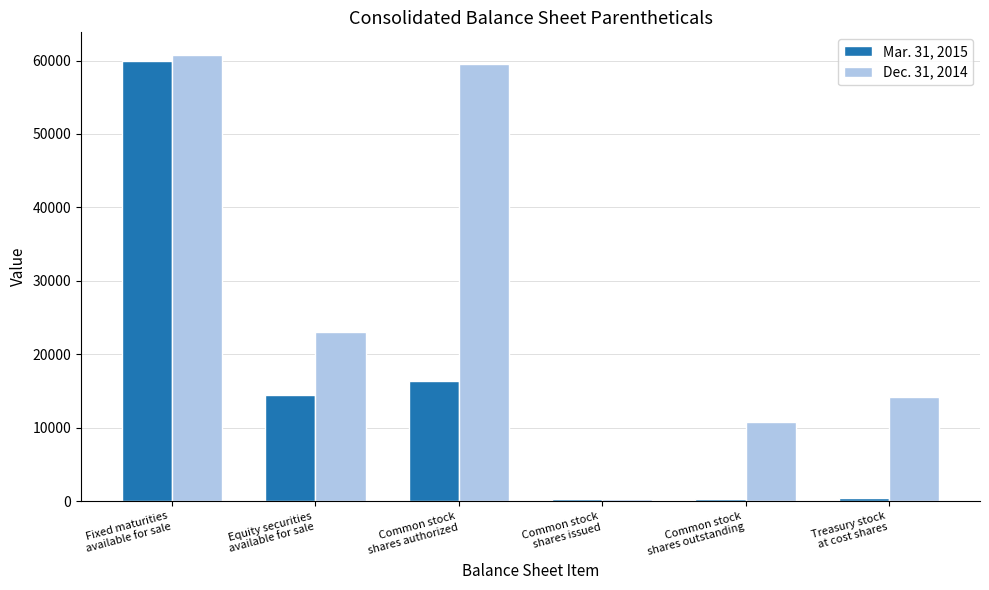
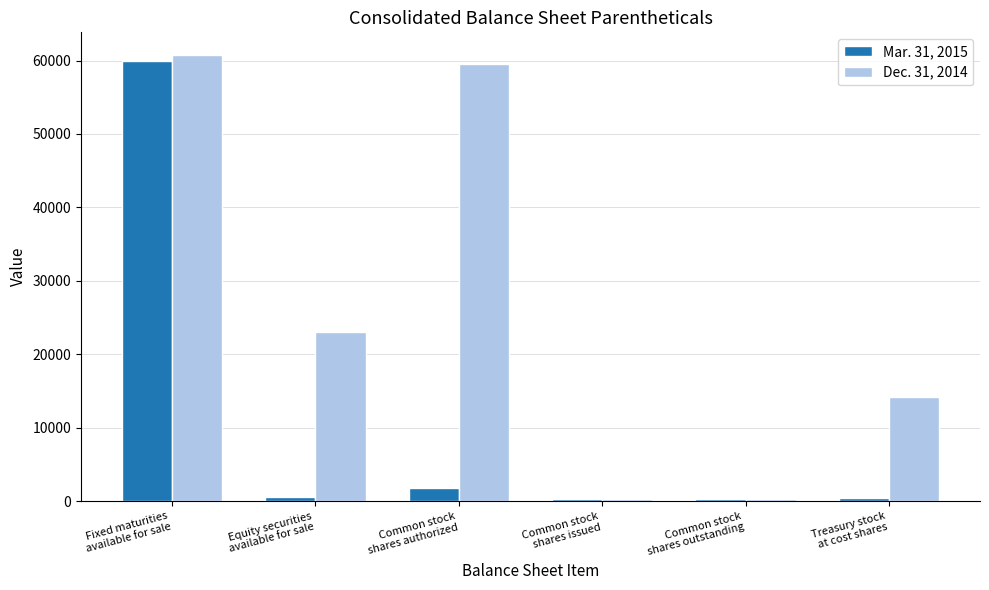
  {
    "Mar. 31, 2015": {
      "Fixed maturities available for sale": 60000,
-     "Equity securities available for sale": 14000,
-     "Common stock shares authorized": 16000,
+     "Equity securities available for sale": 1000,
+     "Common stock shares authorized": 2000,
      "Treasury stock at cost shares": 0
    },
    "Dec. 31, 2014": {
      "Fixed maturities available for sale": 61000,
      "Equity securities available for sale": 23000,
      "Common stock shares authorized": 60000,
-     "Common stock shares outstanding": 11000,
+     "Common stock shares outstanding": 0,
      "Treasury stock at cost shares": 14000
    }
  }
